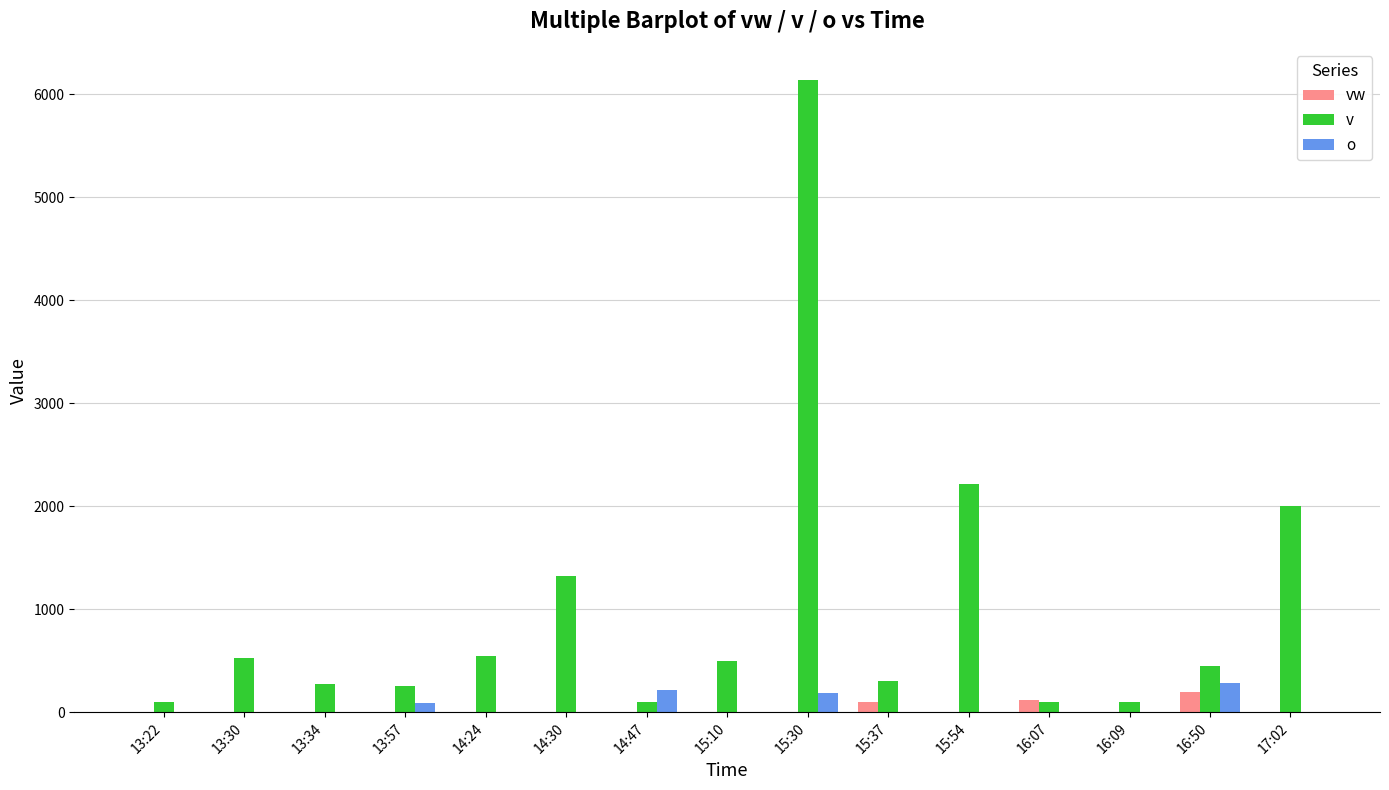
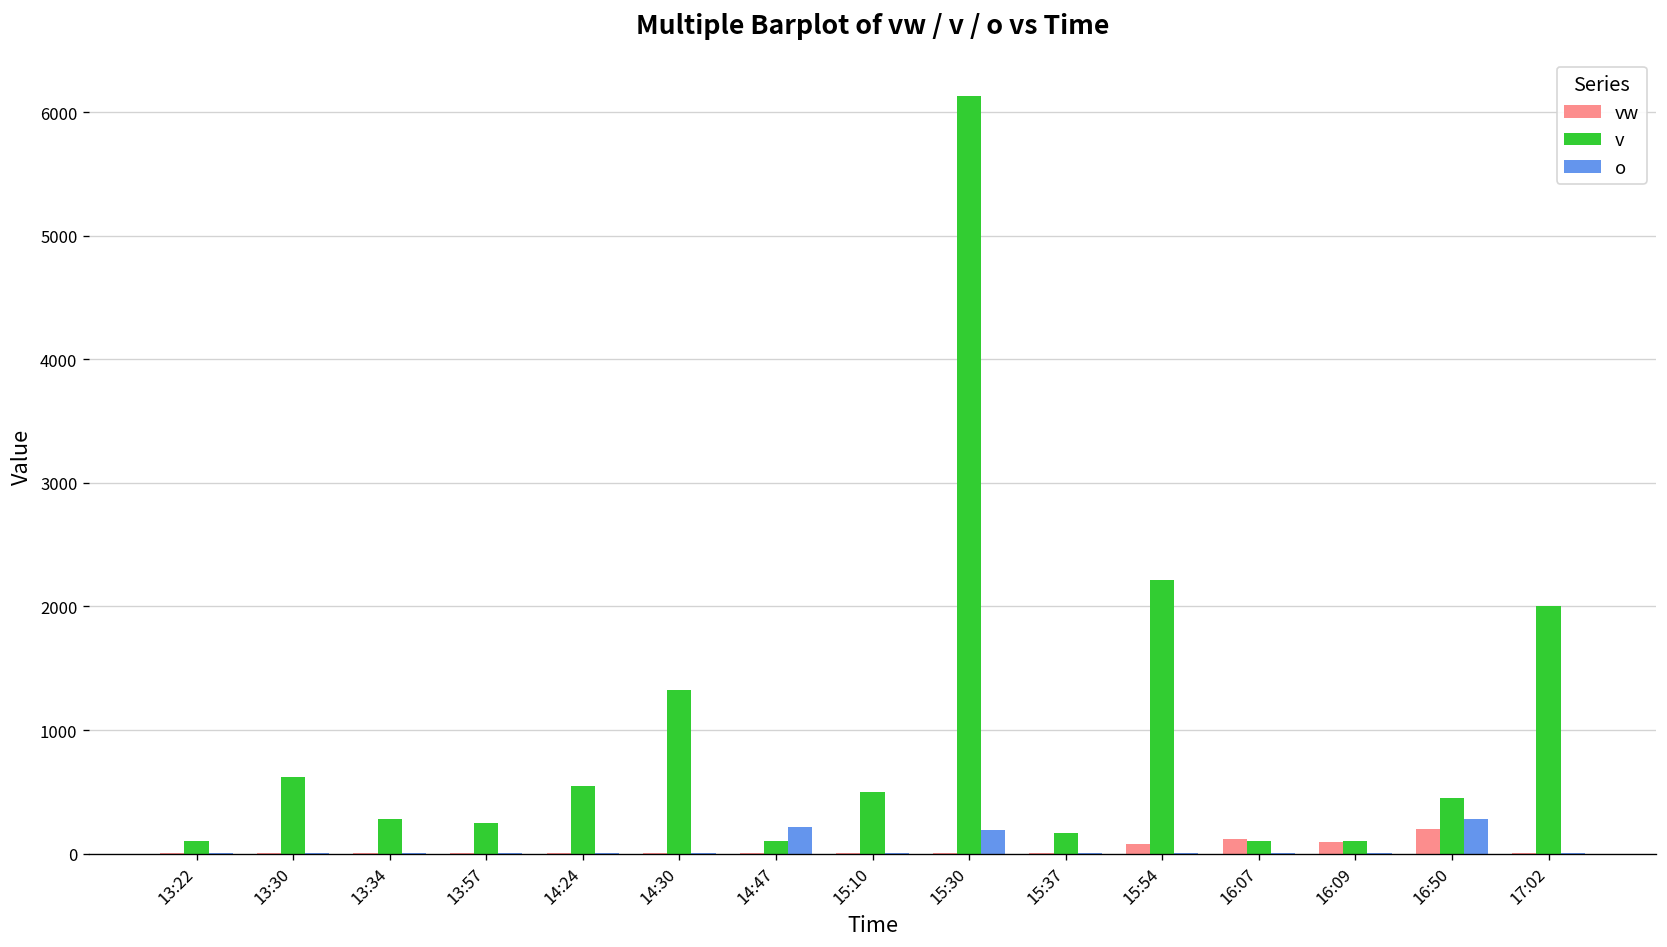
  {
    "vw": {
-     "15:37": 100,
-     "15:54": 0,
+     "15:37": 0,
+     "15:54": 80,
      "16:07": 120,
-     "16:09": 0,
+     "16:09": 90,
      "16:50": 200
    },
    "v": {
      "13:22": 100,
-     "13:30": 520,
+     "13:30": 620,
      "13:34": 280,
      "13:57": 250,
      "14:24": 550,
      "14:30": 1320,
      "14:47": 100,
      "15:10": 500,
      "15:30": 6140,
-     "15:37": 300,
+     "15:37": 170,
      "15:54": 2220,
      "16:07": 100,
      "16:09": 100,
      "16:50": 450,
      "17:02": 2000
    },
    "o": {
-     "13:57": 90,
+     "13:57": 0,
      "14:47": 220,
      "15:30": 190,
      "16:50": 280
    }
  }
